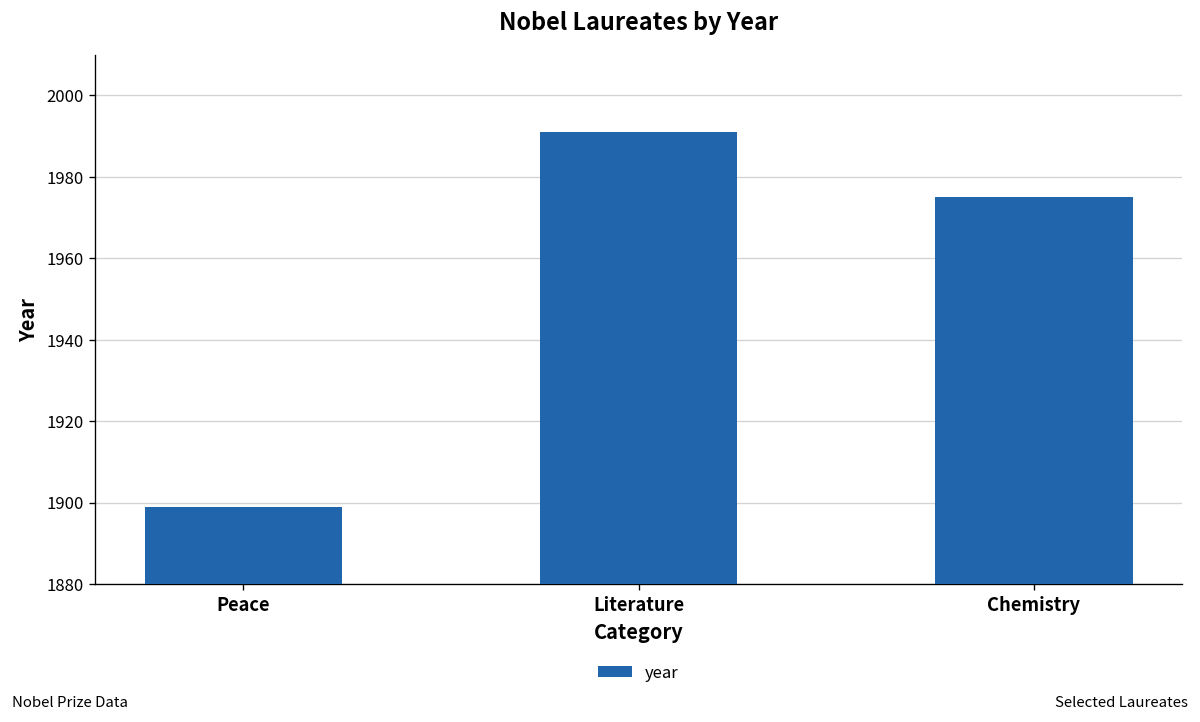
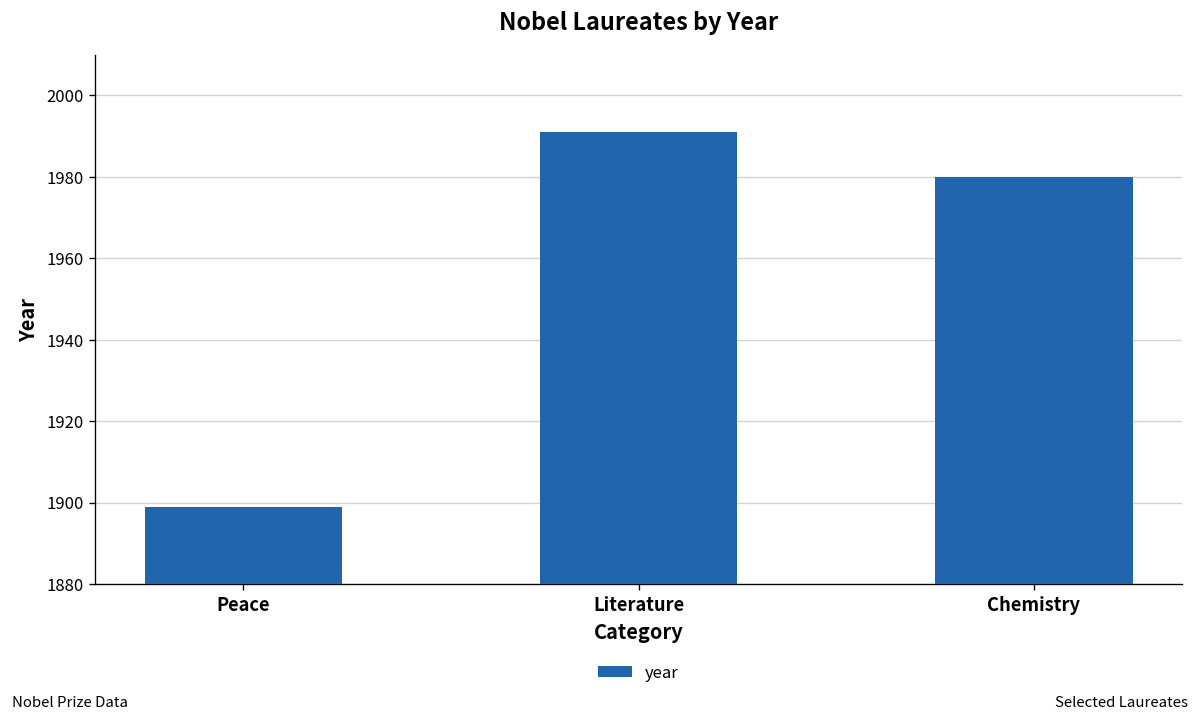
  {
    "Peace": 1899,
    "Literature": 1991,
-   "Chemistry": 1975
+   "Chemistry": 1980
  }
